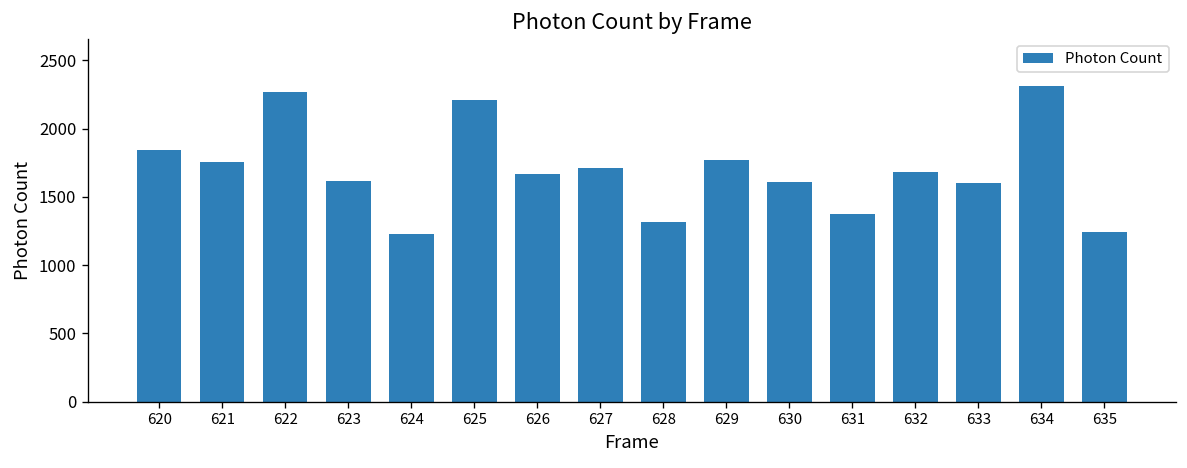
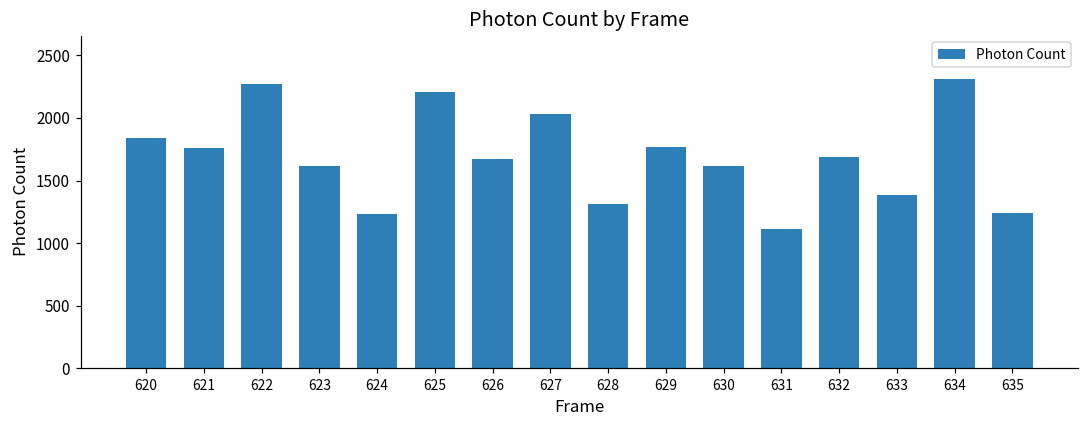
  {
    "620": 1840,
    "621": 1760,
    "622": 2270,
    "623": 1610,
    "624": 1230,
    "625": 2210,
    "626": 1670,
-   "627": 1710,
+   "627": 2030,
    "628": 1310,
    "629": 1770,
    "630": 1610,
-   "631": 1380,
+   "631": 1110,
    "632": 1690,
-   "633": 1600,
+   "633": 1390,
    "634": 2310,
    "635": 1240
  }
